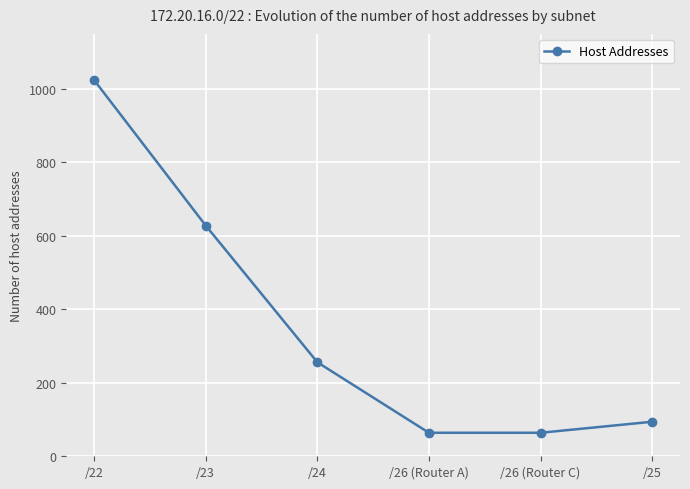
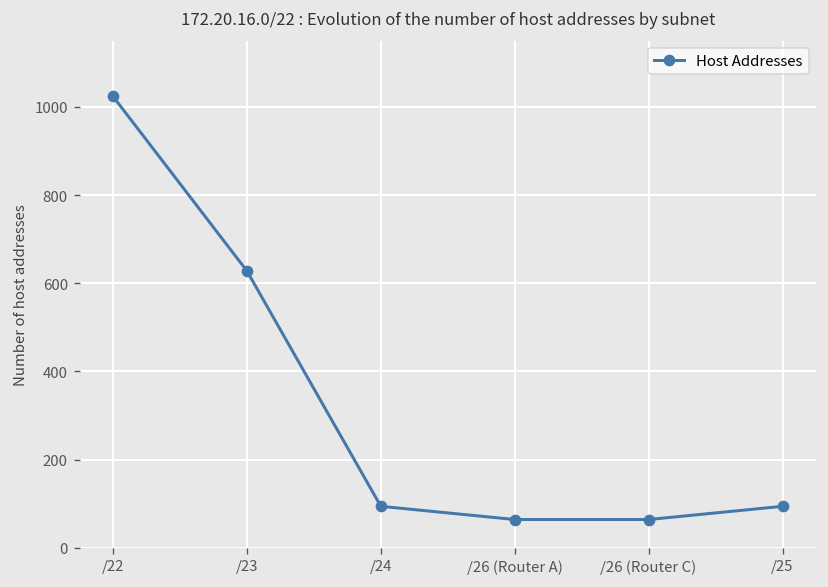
  {
    "/22": 1020,
    "/23": 630,
-   "/24": 260,
+   "/24": 90,
    "/26 (Router A)": 60,
    "/26 (Router C)": 60,
    "/25": 90
  }
